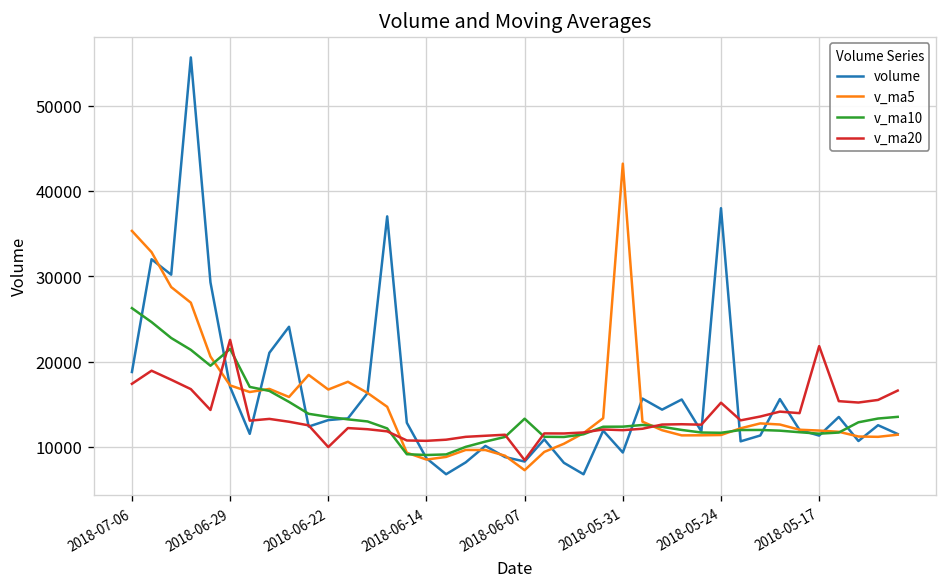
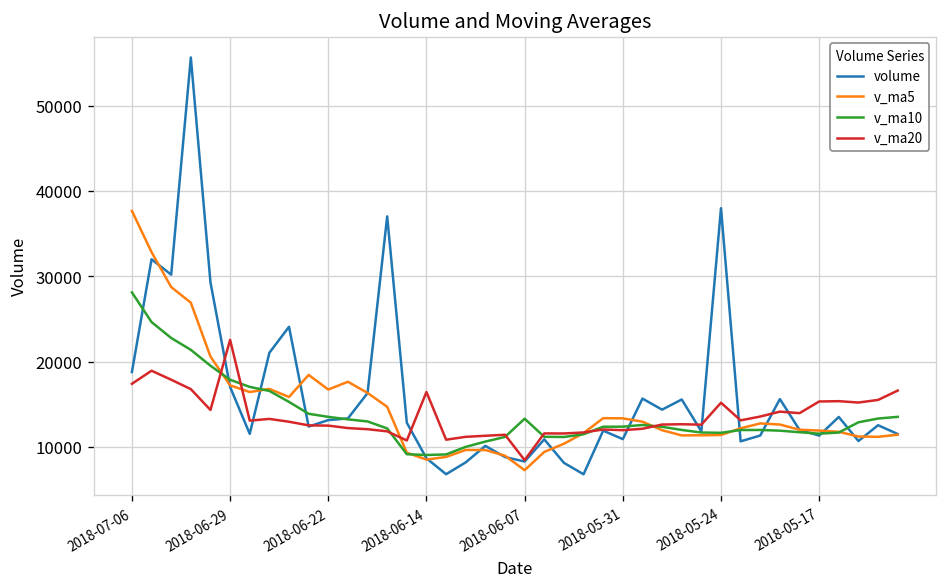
  {
    "volume": {
      "2018-07-06": 19000,
      "2018-06-22": 13000,
-     "2018-05-31": 9000,
+     "2018-05-31": 11000,
      "2018-05-24": 38000
    },
    "v_ma5": {
-     "2018-07-06": 35000,
+     "2018-07-06": 38000,
      "2018-06-22": 17000,
      "2018-06-07": 7000,
-     "2018-05-31": 43000,
+     "2018-05-31": 13000,
      "2018-05-17": 12000
    },
    "v_ma10": {
-     "2018-07-06": 26000,
-     "2018-06-29": 21000,
+     "2018-07-06": 28000,
+     "2018-06-29": 18000,
      "2018-06-22": 14000,
      "2018-06-14": 9000,
      "2018-06-07": 13000,
      "2018-05-31": 12000
    },
    "v_ma20": {
      "2018-07-06": 17000,
      "2018-06-29": 23000,
-     "2018-06-22": 10000,
-     "2018-06-14": 11000,
+     "2018-06-22": 12000,
+     "2018-06-14": 16000,
      "2018-05-31": 12000,
      "2018-05-24": 15000,
-     "2018-05-17": 22000
+     "2018-05-17": 15000
    }
  }
